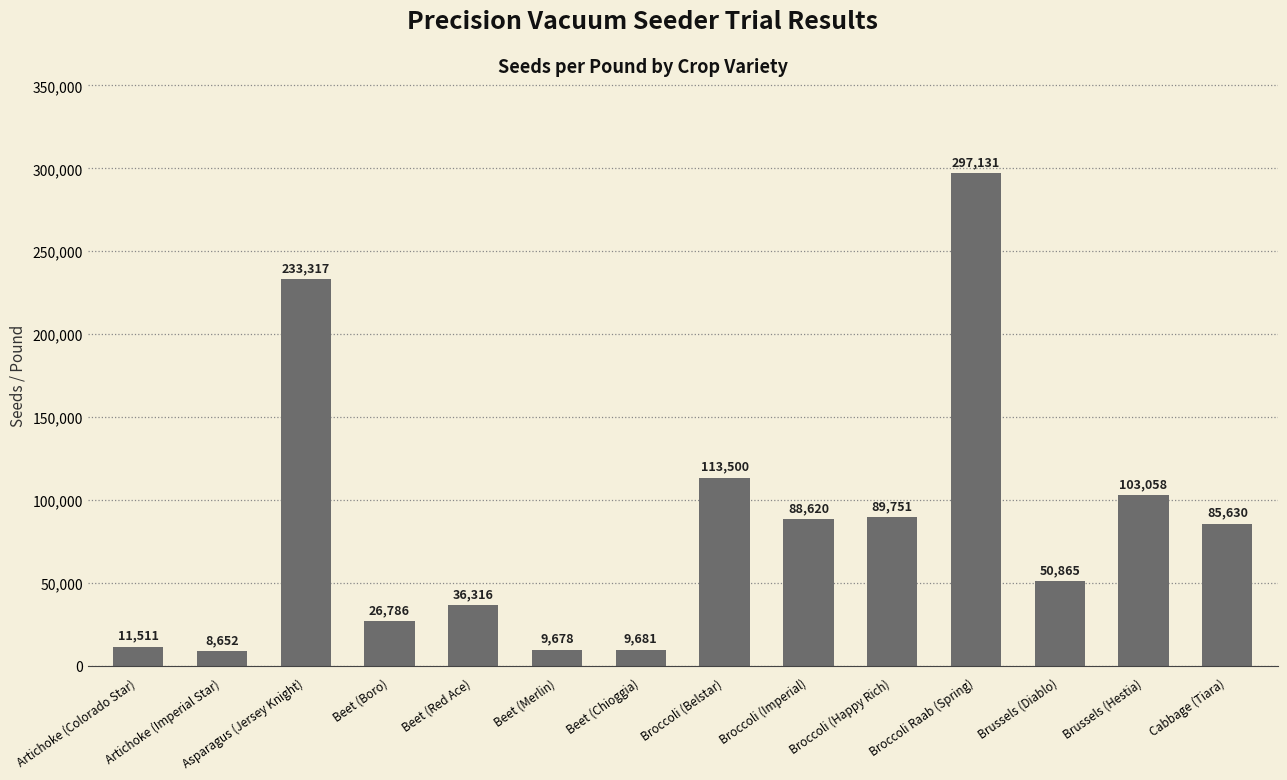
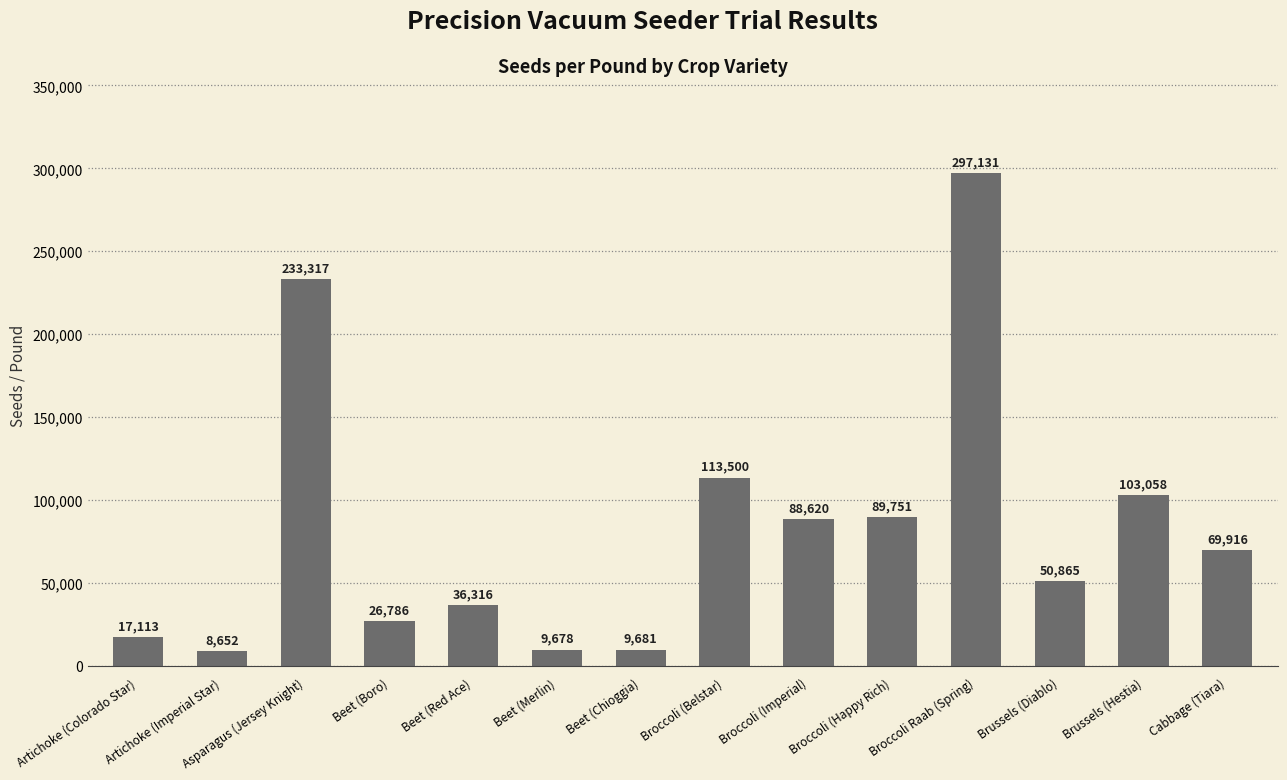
  {
-   "Artichoke (Colorado Star)": "11,511",
+   "Artichoke (Colorado Star)": "17,113",
    "Artichoke (Imperial Star)": "8,652",
    "Asparagus (Jersey Knight)": "233,317",
    "Beet (Boro)": "26,786",
    "Beet (Red Ace)": "36,316",
    "Beet (Merlin)": "9,678",
    "Beet (Chioggia)": "9,681",
    "Broccoli (Belstar)": "113,500",
    "Broccoli (Imperial)": "88,620",
    "Broccoli (Happy Rich)": "89,751",
    "Broccoli Raab (Spring)": "297,131",
    "Brussels (Diablo)": "50,865",
    "Brussels (Hestia)": "103,058",
-   "Cabbage (Tiara)": "85,630"
+   "Cabbage (Tiara)": "69,916"
  }
